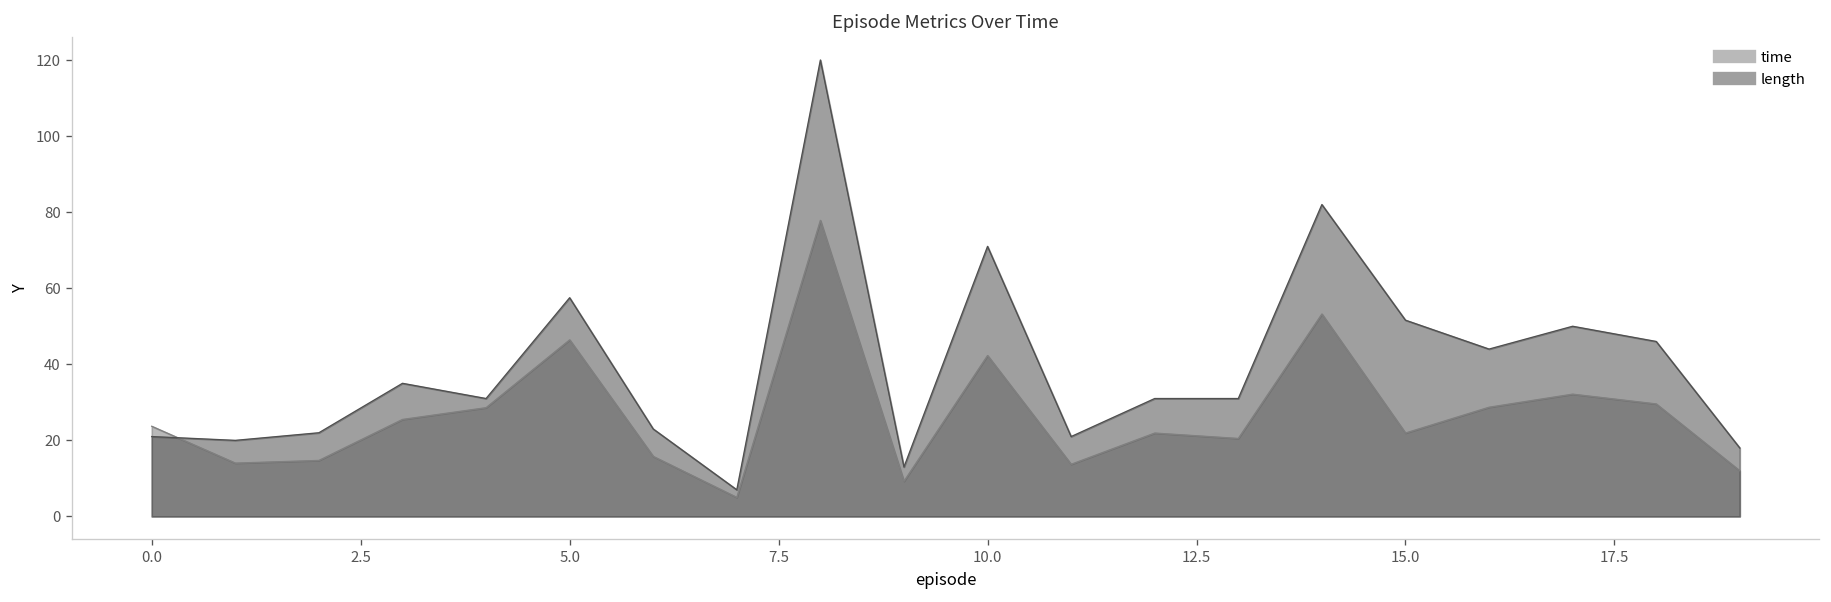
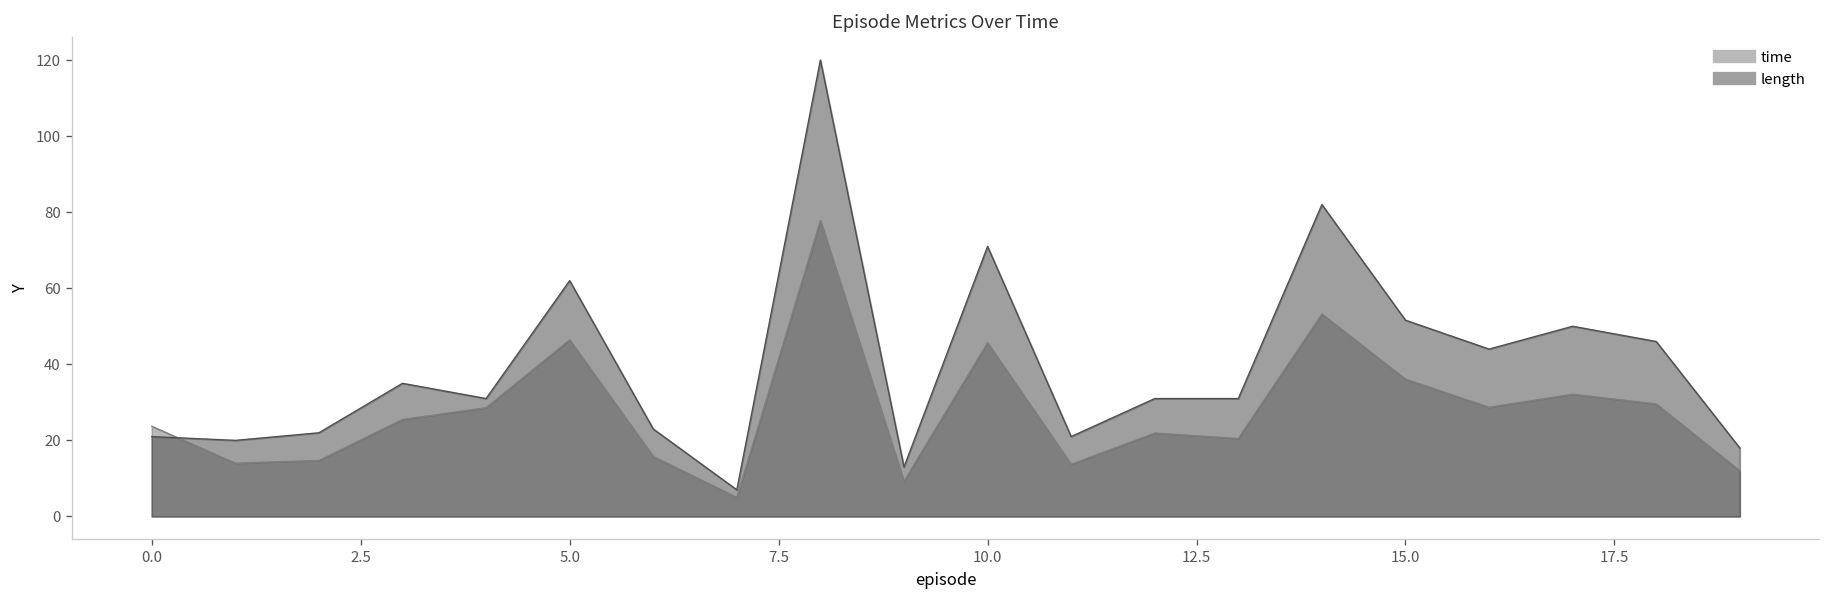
  {
    "time": {
      "0.0": 24,
      "5.0": 46,
-     "10.0": 42,
-     "15.0": 22
+     "10.0": 46,
+     "15.0": 36
    },
    "length": {
      "0.0": 21,
-     "5.0": 58,
+     "5.0": 62,
      "10.0": 71,
      "15.0": 52
    }
  }
